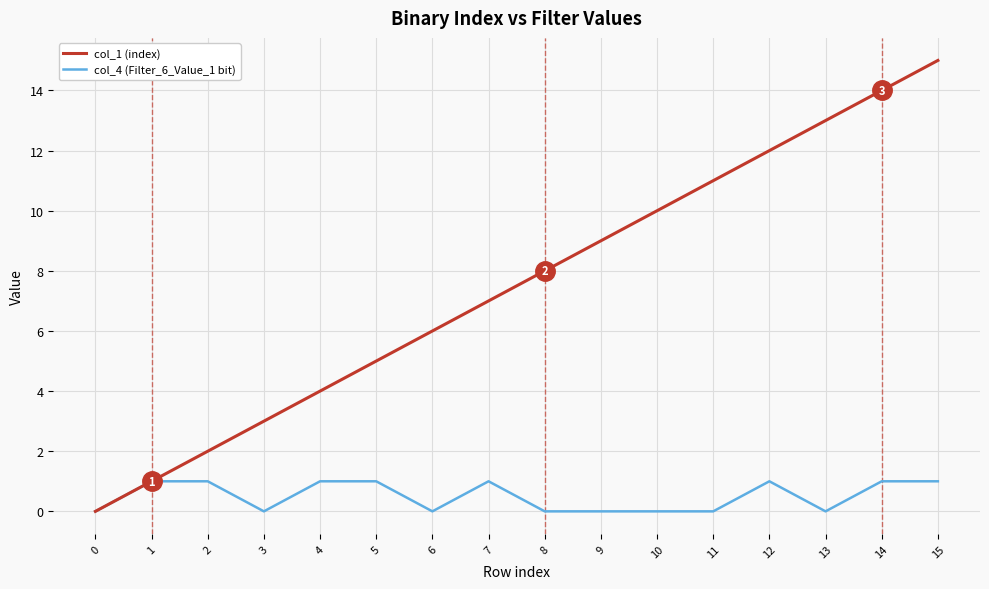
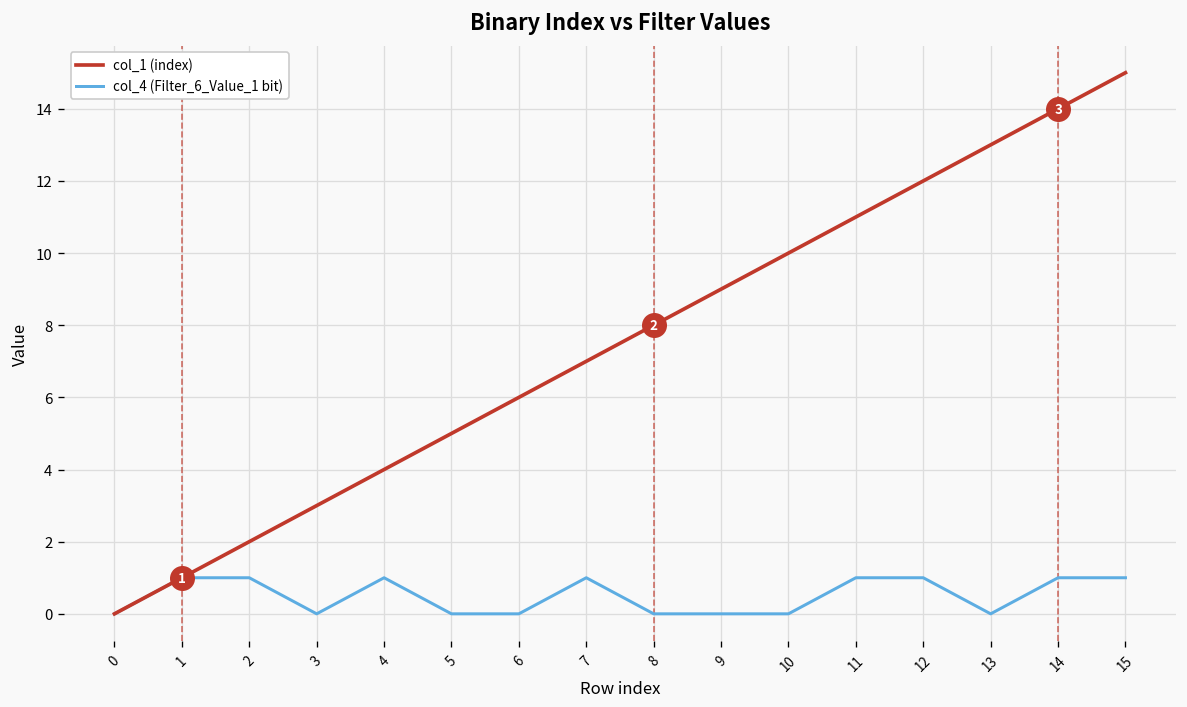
  {
    "col_4 (Filter_6_Value_1 bit)": {
      "2": 1,
      "3": 0,
      "4": 1,
-     "5": 1,
+     "5": 0,
      "6": 0,
      "7": 1,
      "8": 0,
      "9": 0,
      "10": 0,
-     "11": 0,
+     "11": 1,
      "12": 1,
      "13": 0,
      "14": 1,
      "15": 1
    }
  }
